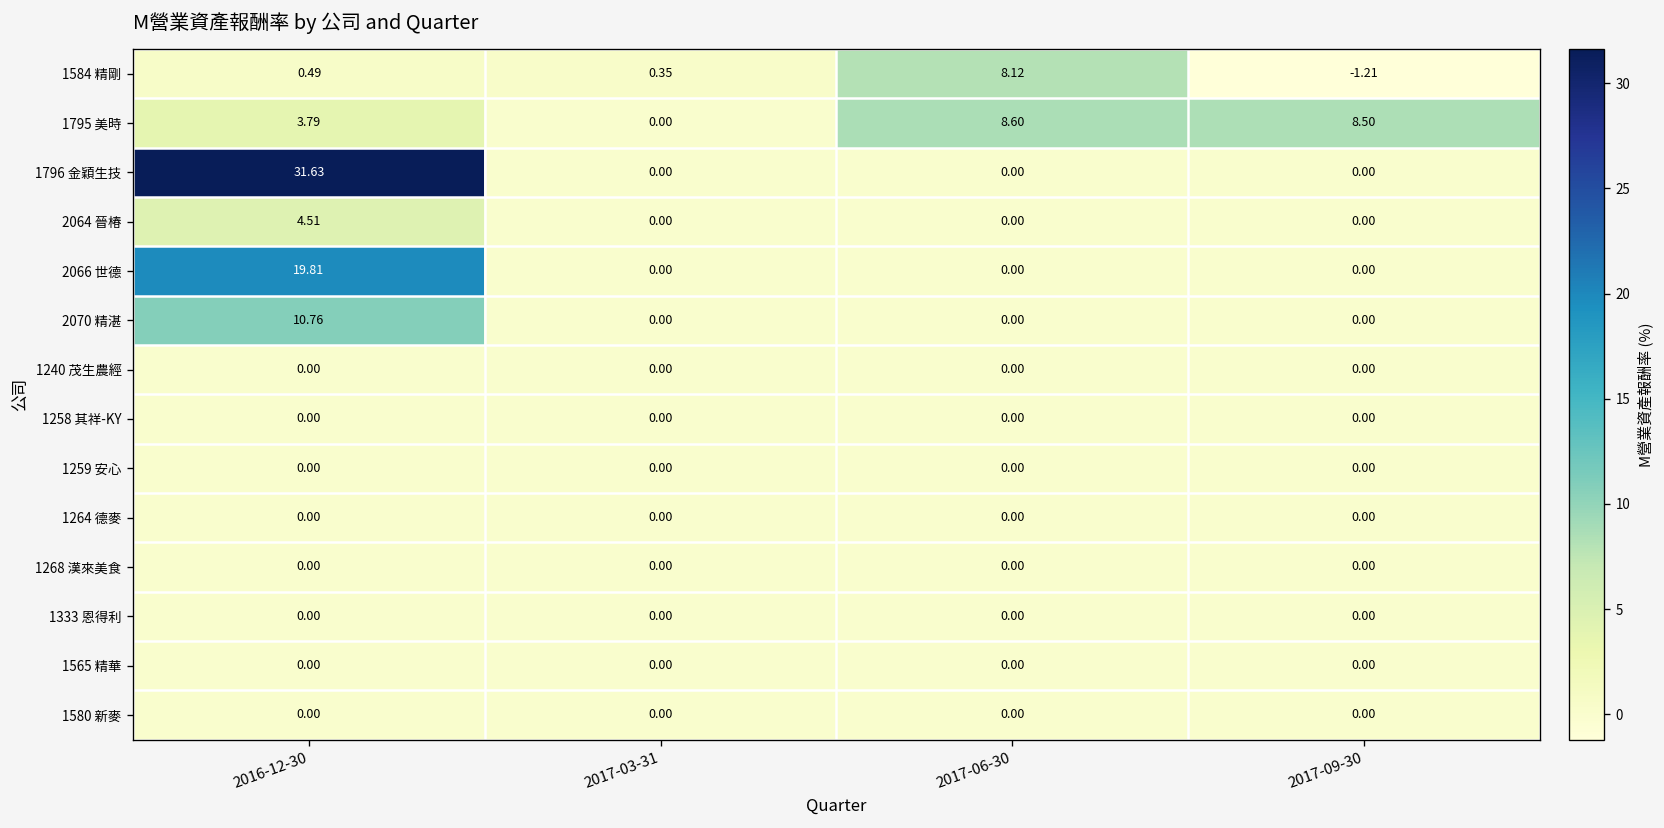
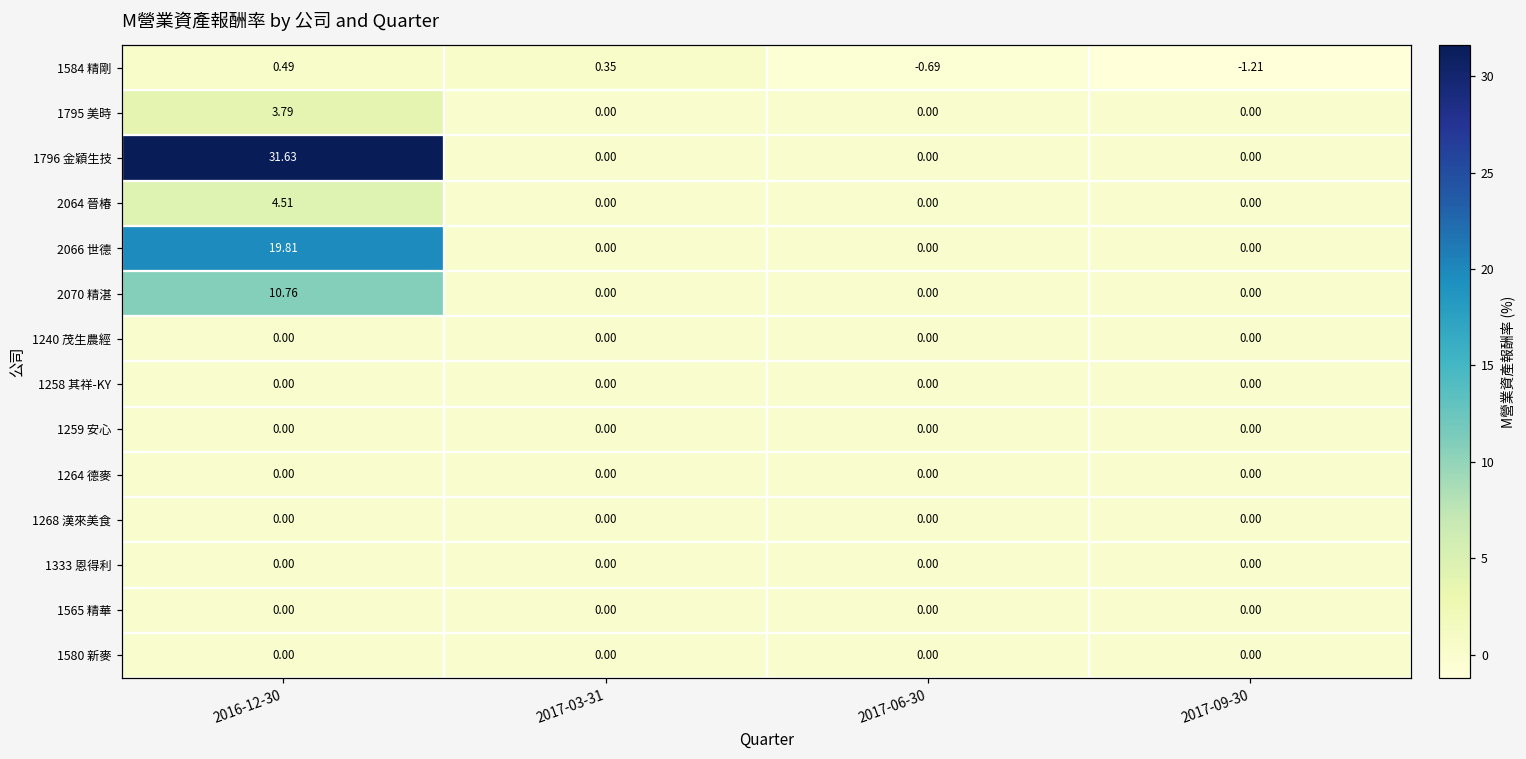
  {
    "1584 精剛": {
      "2016-12-30": 0.49,
      "2017-03-31": 0.35,
-     "2017-06-30": 8.12,
+     "2017-06-30": -0.69,
      "2017-09-30": -1.21
    },
    "1795 美時": {
      "2016-12-30": 3.79,
      "2017-03-31": 0.00,
-     "2017-06-30": 8.60,
-     "2017-09-30": 8.50
+     "2017-06-30": 0.00,
+     "2017-09-30": 0.00
    },
    "1796 金穎生技": {
      "2016-12-30": 31.63,
      "2017-03-31": 0.00,
      "2017-06-30": 0.00,
      "2017-09-30": 0.00
    },
    "2064 晉椿": {
      "2016-12-30": 4.51,
      "2017-03-31": 0.00,
      "2017-06-30": 0.00,
      "2017-09-30": 0.00
    },
    "2066 世德": {
      "2016-12-30": 19.81,
      "2017-03-31": 0.00,
      "2017-06-30": 0.00,
      "2017-09-30": 0.00
    },
    "2070 精湛": {
      "2016-12-30": 10.76,
      "2017-03-31": 0.00,
      "2017-06-30": 0.00,
      "2017-09-30": 0.00
    },
    "1240 茂生農經": {
      "2016-12-30": 0.00,
      "2017-03-31": 0.00,
      "2017-06-30": 0.00,
      "2017-09-30": 0.00
    },
    "1258 其祥-KY": {
      "2016-12-30": 0.00,
      "2017-03-31": 0.00,
      "2017-06-30": 0.00,
      "2017-09-30": 0.00
    },
    "1259 安心": {
      "2016-12-30": 0.00,
      "2017-03-31": 0.00,
      "2017-06-30": 0.00,
      "2017-09-30": 0.00
    },
    "1264 德麥": {
      "2016-12-30": 0.00,
      "2017-03-31": 0.00,
      "2017-06-30": 0.00,
      "2017-09-30": 0.00
    },
    "1268 漢來美食": {
      "2016-12-30": 0.00,
      "2017-03-31": 0.00,
      "2017-06-30": 0.00,
      "2017-09-30": 0.00
    },
    "1333 恩得利": {
      "2016-12-30": 0.00,
      "2017-03-31": 0.00,
      "2017-06-30": 0.00,
      "2017-09-30": 0.00
    },
    "1565 精華": {
      "2016-12-30": 0.00,
      "2017-03-31": 0.00,
      "2017-06-30": 0.00,
      "2017-09-30": 0.00
    },
    "1580 新麥": {
      "2016-12-30": 0.00,
      "2017-03-31": 0.00,
      "2017-06-30": 0.00,
      "2017-09-30": 0.00
    }
  }
